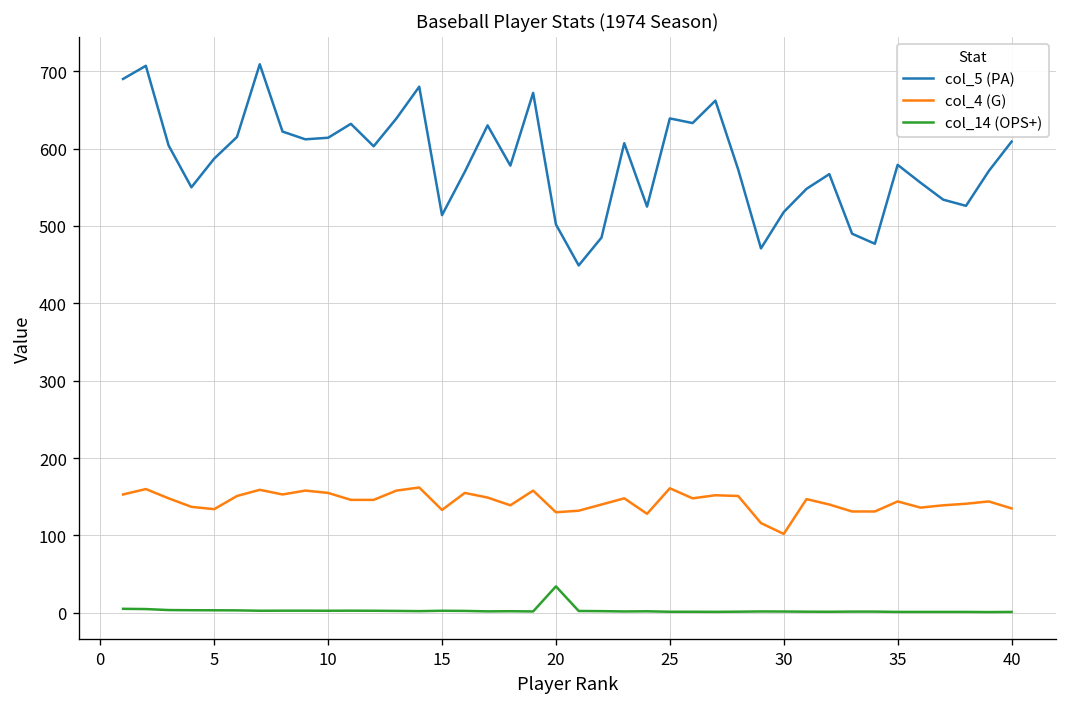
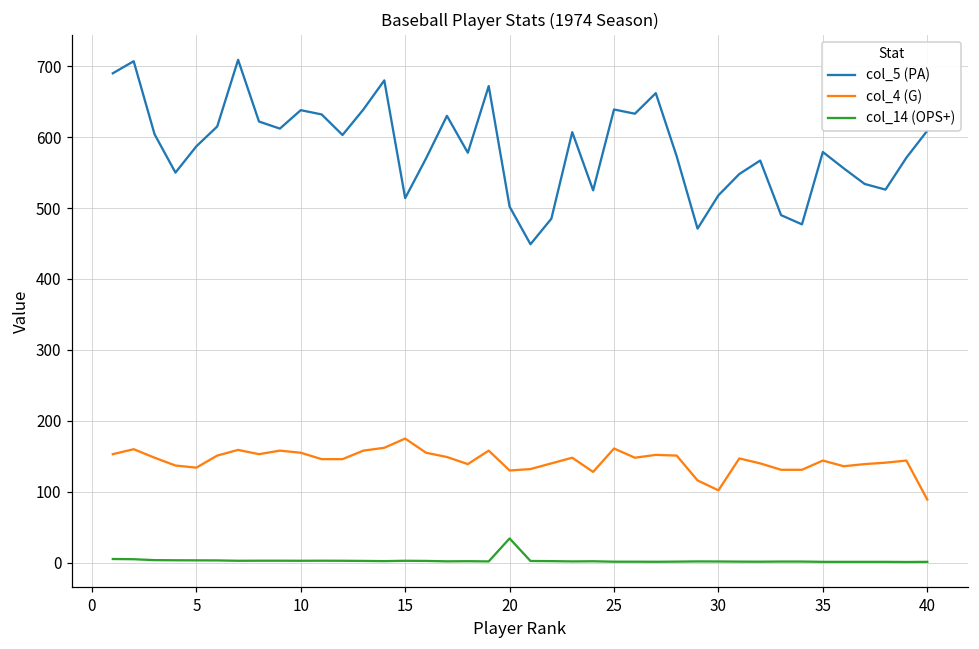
  {
    "col_5 (PA)": {
      "5": 590,
-     "10": 610,
+     "10": 640,
      "15": 510,
      "20": 500,
      "25": 640,
      "30": 520,
      "35": 580,
      "40": 610
    },
    "col_4 (G)": {
      "5": 130,
      "10": 160,
-     "15": 130,
+     "15": 180,
      "20": 130,
      "25": 160,
      "30": 100,
      "35": 140,
-     "40": 140
+     "40": 90
    },
    "col_14 (OPS+)": {
      "5": 0,
      "10": 0,
      "15": 0,
      "20": 30,
      "25": 0,
      "30": 0,
      "35": 0,
      "40": 0
    }
  }
